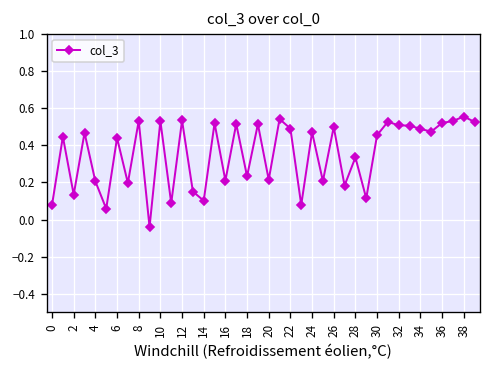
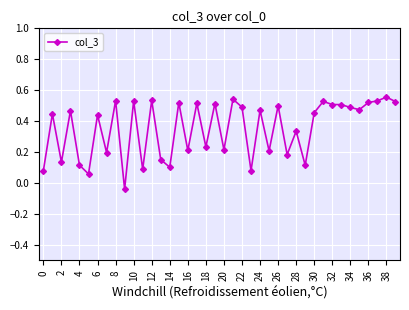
  {
    "0": 0.08,
    "2": 0.13,
-   "4": 0.21,
+   "4": 0.12,
    "6": 0.44,
    "8": 0.53,
    "10": 0.53,
    "12": 0.53,
    "14": 0.10,
    "16": 0.21,
    "18": 0.23,
    "20": 0.21,
    "22": 0.49,
    "24": 0.47,
    "26": 0.50,
    "28": 0.33,
    "30": 0.45,
    "32": 0.51,
    "34": 0.49,
    "36": 0.52,
    "38": 0.56
  }
